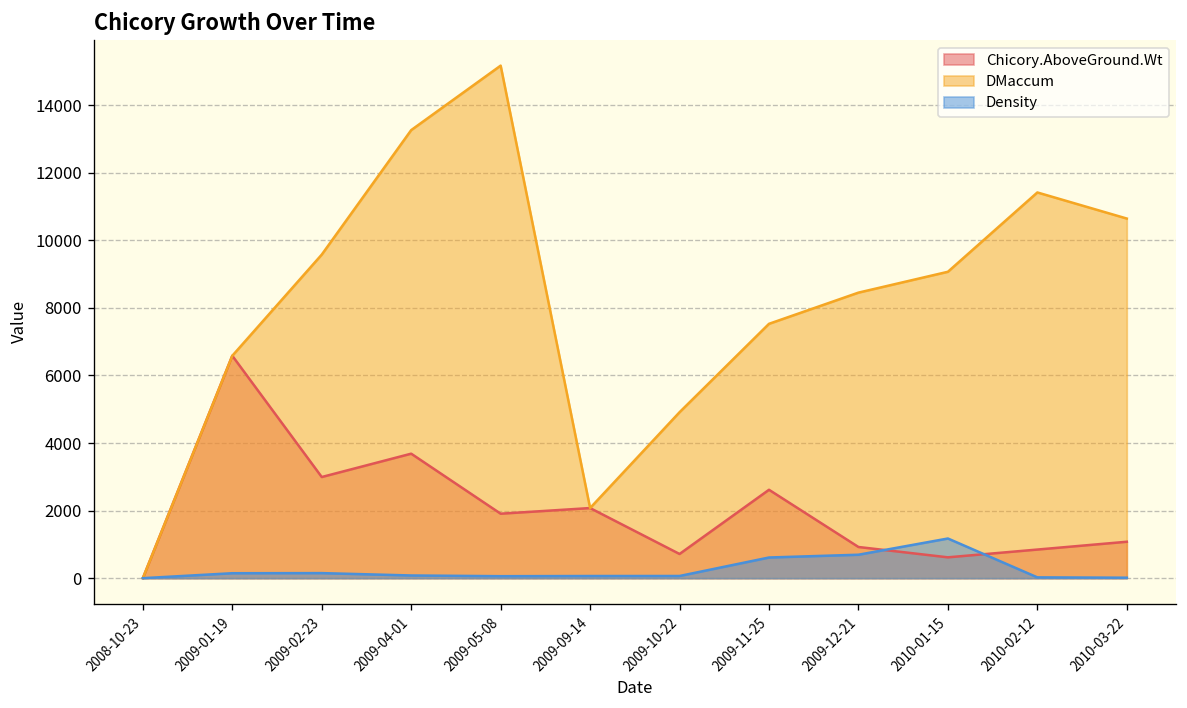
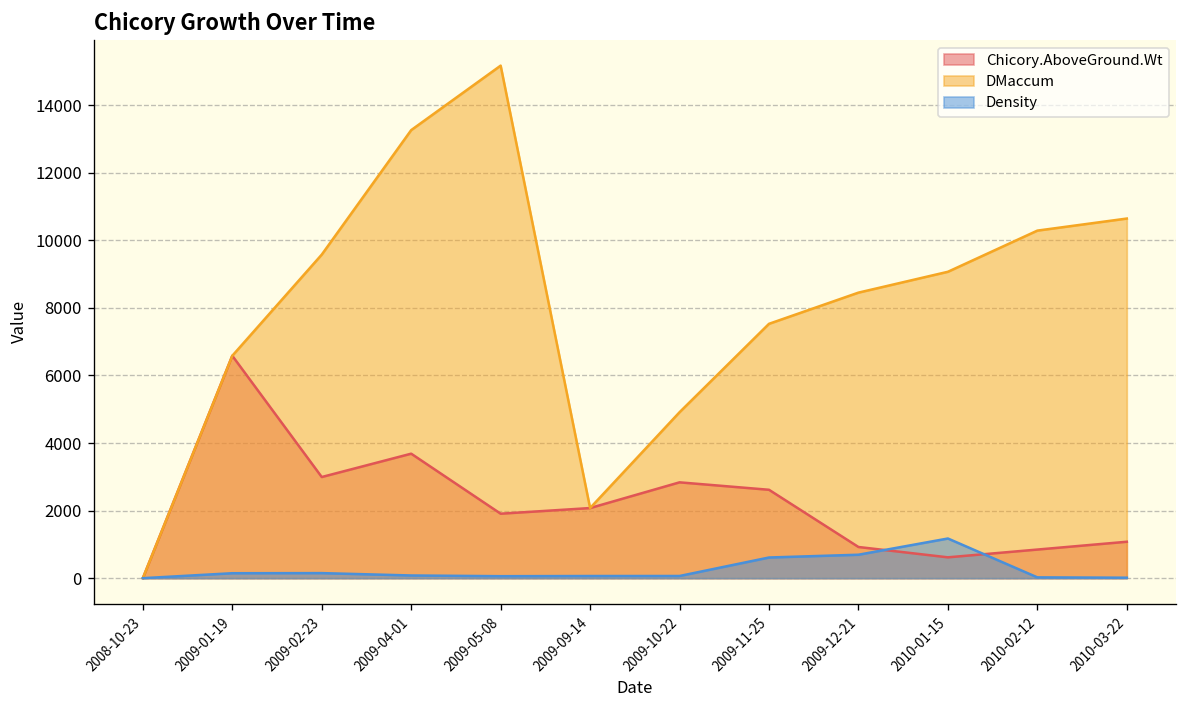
  {
    "Chicory.AboveGround.Wt": {
      "2009-02-23": 3000,
      "2009-04-01": 3700,
      "2009-05-08": 1900,
-     "2009-10-22": 700,
+     "2009-10-22": 2800,
      "2009-11-25": 2600,
      "2009-12-21": 900,
      "2010-01-15": 600,
      "2010-02-12": 800,
      "2010-03-22": 1100
    },
    "DMaccum": {
      "2009-02-23": 9600,
      "2009-04-01": 13300,
      "2009-05-08": 15200,
      "2009-10-22": 4900,
      "2009-11-25": 7500,
      "2009-12-21": 8500,
      "2010-01-15": 9100,
-     "2010-02-12": 11400,
+     "2010-02-12": 10300,
      "2010-03-22": 10600
    },
    "Density": {
      "2009-01-19": 100,
      "2009-02-23": 200,
      "2009-04-01": 100,
      "2009-05-08": 100,
      "2009-09-14": 100,
      "2009-10-22": 100,
      "2009-11-25": 600,
      "2009-12-21": 700,
      "2010-01-15": 1200,
      "2010-02-12": 0,
      "2010-03-22": 0
    }
  }
